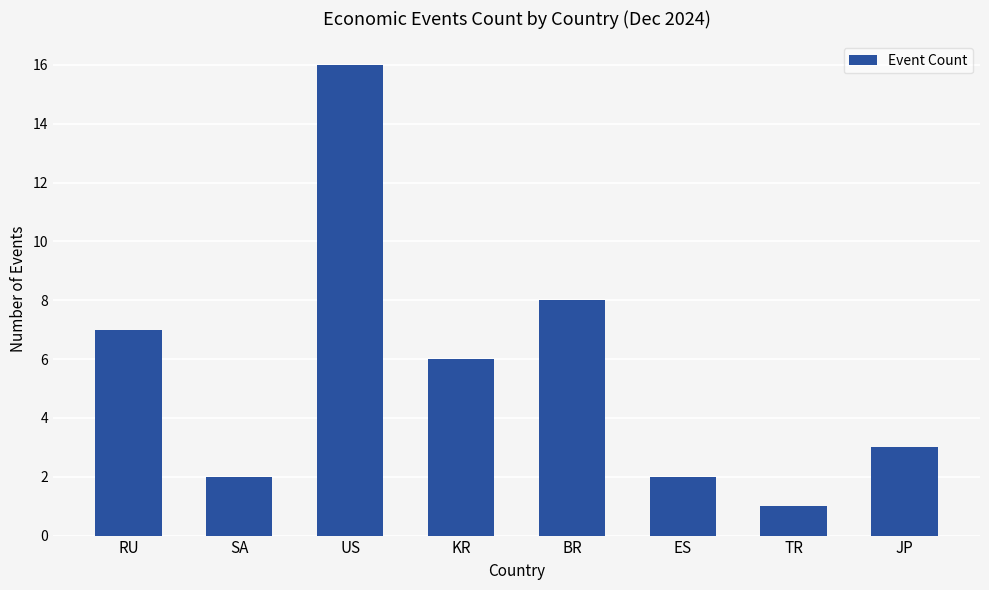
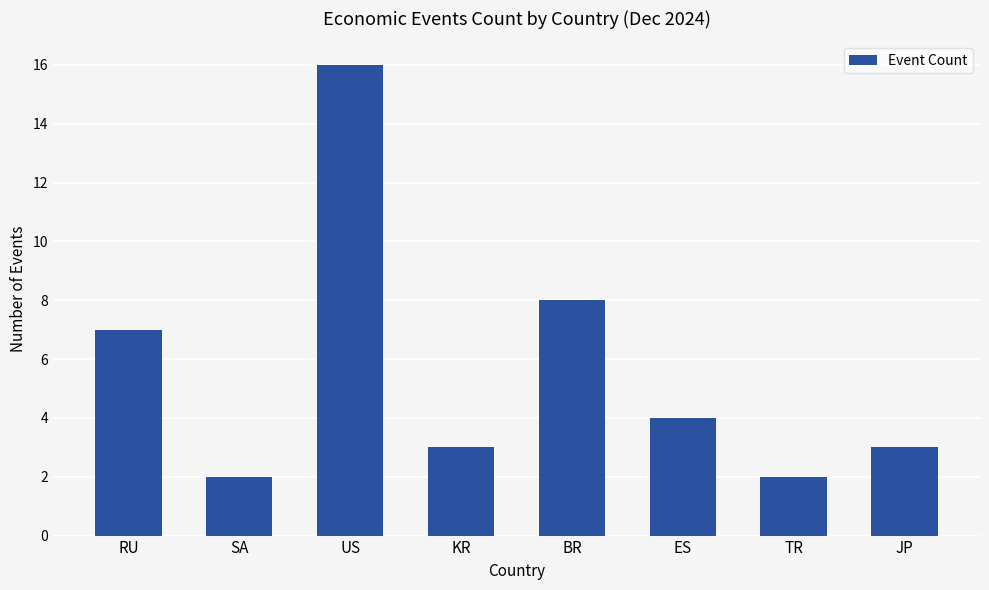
  {
    "RU": 7,
    "SA": 2,
    "US": 16,
-   "KR": 6,
+   "KR": 3,
    "BR": 8,
-   "ES": 2,
-   "TR": 1,
+   "ES": 4,
+   "TR": 2,
    "JP": 3
  }
